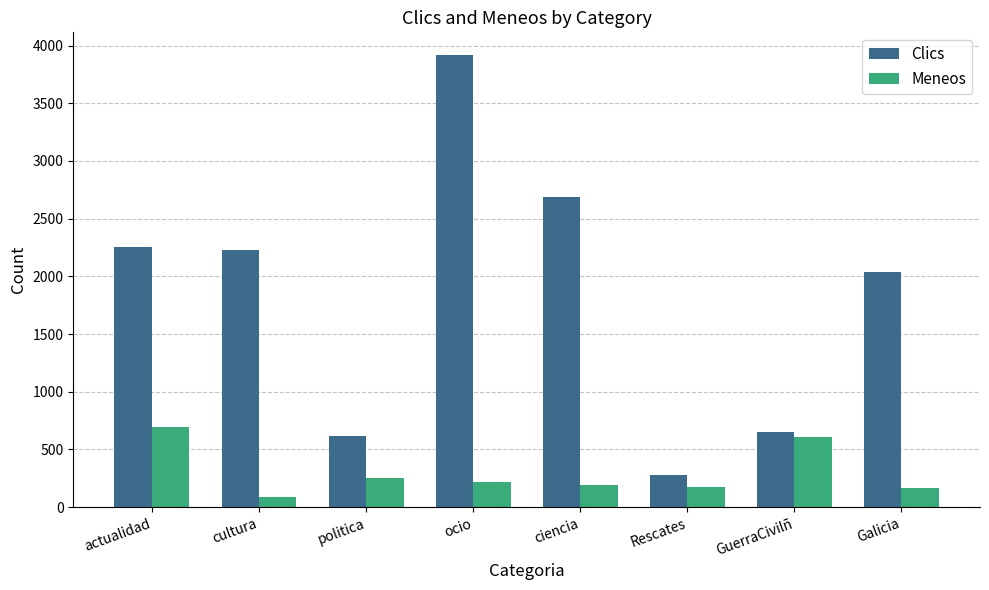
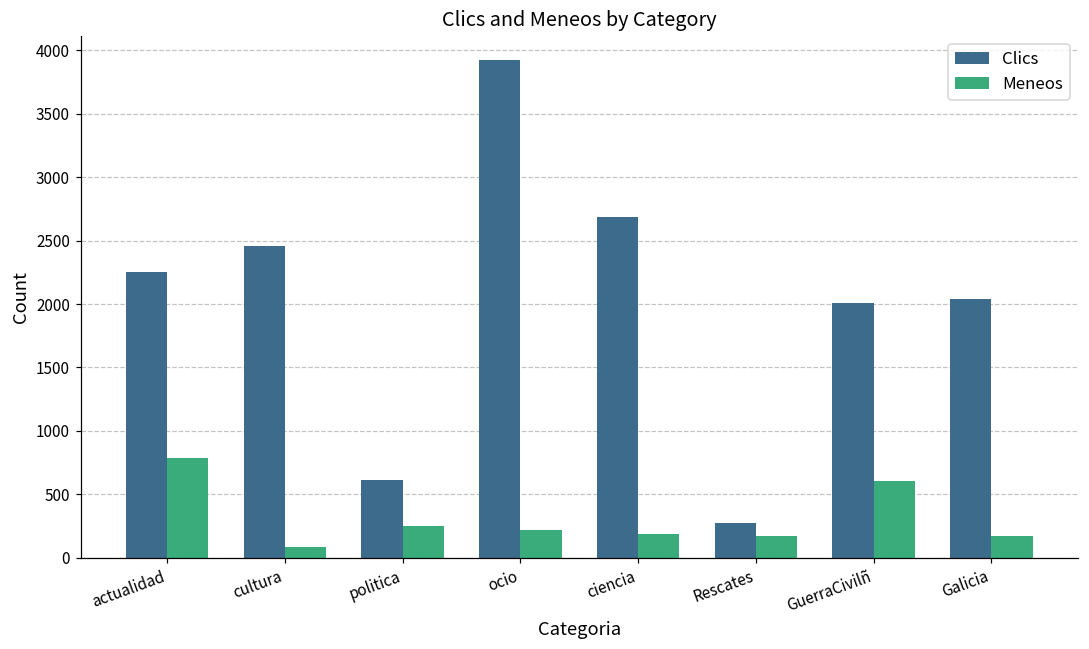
  {
    "Clics": {
      "actualidad": 2250,
-     "cultura": 2230,
+     "cultura": 2460,
      "politica": 620,
      "ocio": 3920,
      "ciencia": 2690,
      "Rescates": 280,
-     "GuerraCivilñ": 660,
+     "GuerraCivilñ": 2010,
      "Galicia": 2040
    },
    "Meneos": {
-     "actualidad": 690,
+     "actualidad": 790,
      "cultura": 90,
      "politica": 250,
      "ocio": 220,
      "ciencia": 190,
      "Rescates": 170,
      "GuerraCivilñ": 610,
      "Galicia": 170
    }
  }
